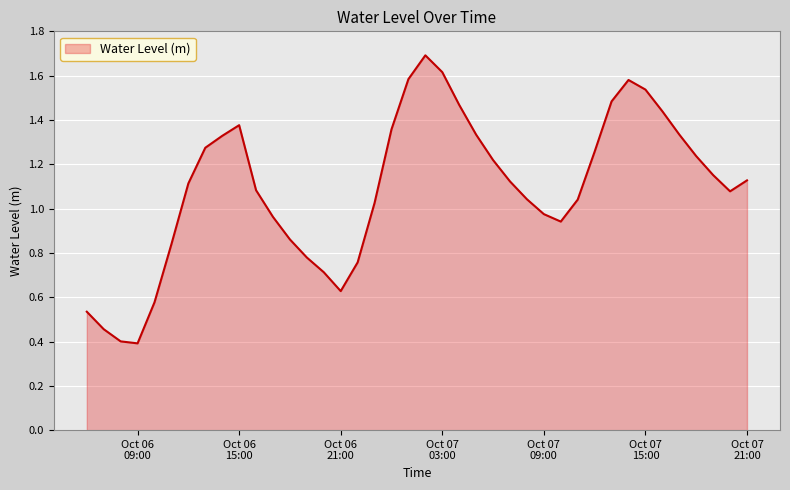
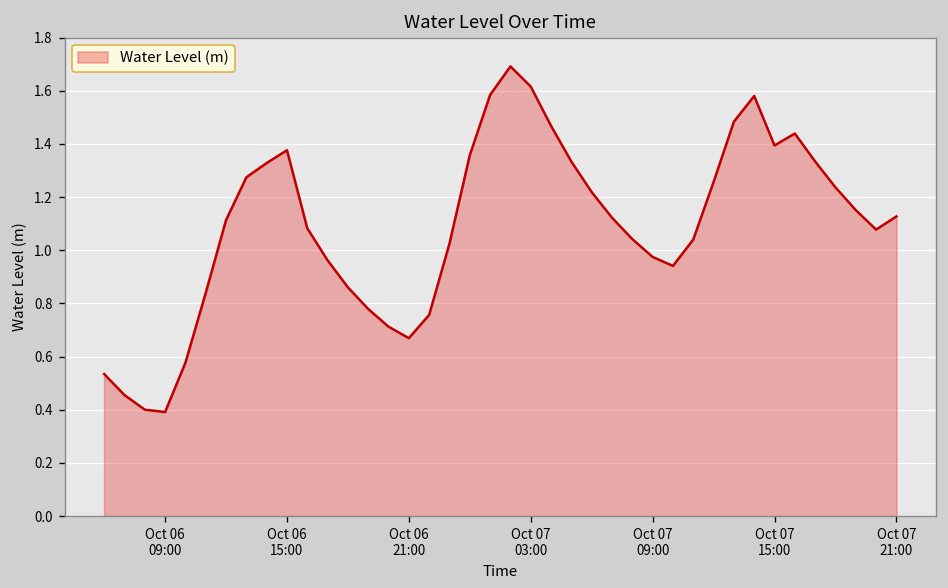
  {
    "Oct 06 09:00": 0.39,
    "Oct 06 15:00": 1.38,
-   "Oct 06 21:00": 0.63,
+   "Oct 06 21:00": 0.67,
    "Oct 07 03:00": 1.62,
    "Oct 07 09:00": 0.97,
-   "Oct 07 15:00": 1.54,
+   "Oct 07 15:00": 1.39,
    "Oct 07 21:00": 1.13
  }
